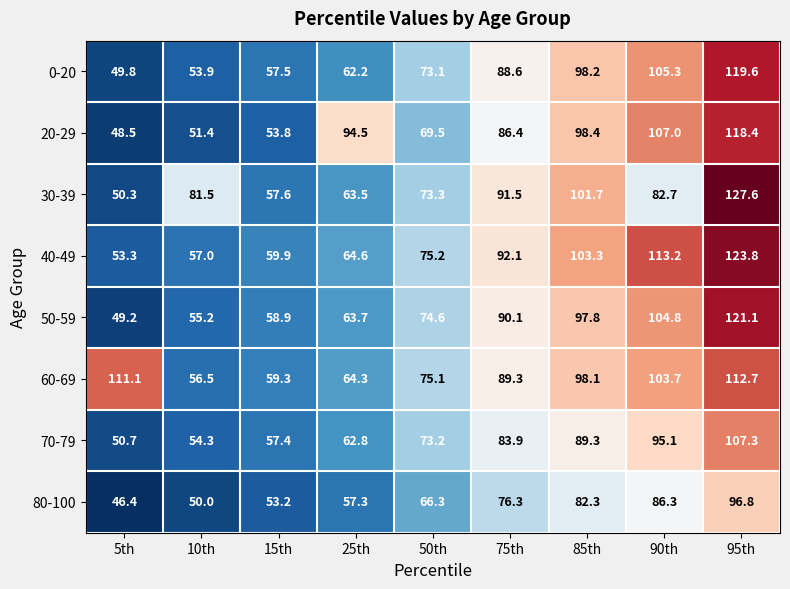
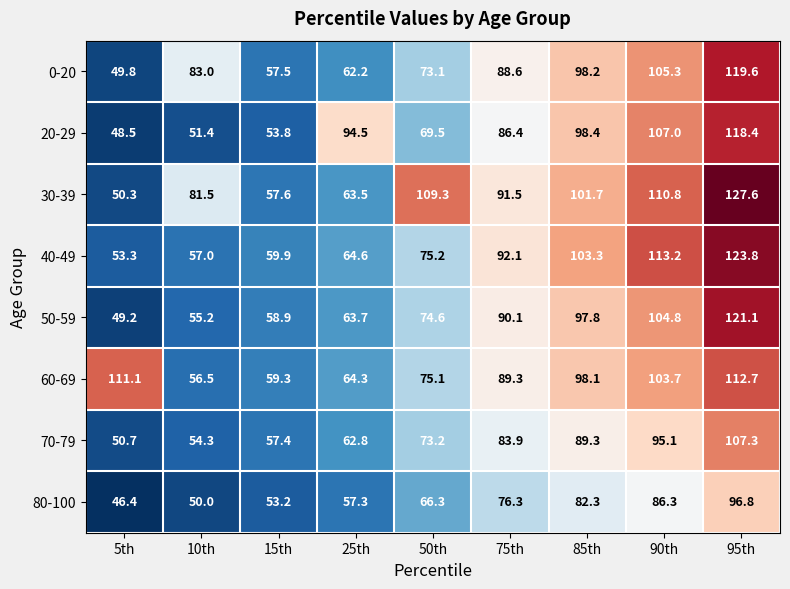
  {
    "0-20": {
      "5th": 49.8,
-     "10th": 53.9,
+     "10th": 83.0,
      "15th": 57.5,
      "25th": 62.2,
      "50th": 73.1,
      "75th": 88.6,
      "85th": 98.2,
      "90th": 105.3,
      "95th": 119.6
    },
    "20-29": {
      "5th": 48.5,
      "10th": 51.4,
      "15th": 53.8,
      "25th": 94.5,
      "50th": 69.5,
      "75th": 86.4,
      "85th": 98.4,
      "90th": 107.0,
      "95th": 118.4
    },
    "30-39": {
      "5th": 50.3,
      "10th": 81.5,
      "15th": 57.6,
      "25th": 63.5,
-     "50th": 73.3,
+     "50th": 109.3,
      "75th": 91.5,
      "85th": 101.7,
-     "90th": 82.7,
+     "90th": 110.8,
      "95th": 127.6
    },
    "40-49": {
      "5th": 53.3,
      "10th": 57.0,
      "15th": 59.9,
      "25th": 64.6,
      "50th": 75.2,
      "75th": 92.1,
      "85th": 103.3,
      "90th": 113.2,
      "95th": 123.8
    },
    "50-59": {
      "5th": 49.2,
      "10th": 55.2,
      "15th": 58.9,
      "25th": 63.7,
      "50th": 74.6,
      "75th": 90.1,
      "85th": 97.8,
      "90th": 104.8,
      "95th": 121.1
    },
    "60-69": {
      "5th": 111.1,
      "10th": 56.5,
      "15th": 59.3,
      "25th": 64.3,
      "50th": 75.1,
      "75th": 89.3,
      "85th": 98.1,
      "90th": 103.7,
      "95th": 112.7
    },
    "70-79": {
      "5th": 50.7,
      "10th": 54.3,
      "15th": 57.4,
      "25th": 62.8,
      "50th": 73.2,
      "75th": 83.9,
      "85th": 89.3,
      "90th": 95.1,
      "95th": 107.3
    },
    "80-100": {
      "5th": 46.4,
      "10th": 50.0,
      "15th": 53.2,
      "25th": 57.3,
      "50th": 66.3,
      "75th": 76.3,
      "85th": 82.3,
      "90th": 86.3,
      "95th": 96.8
    }
  }
